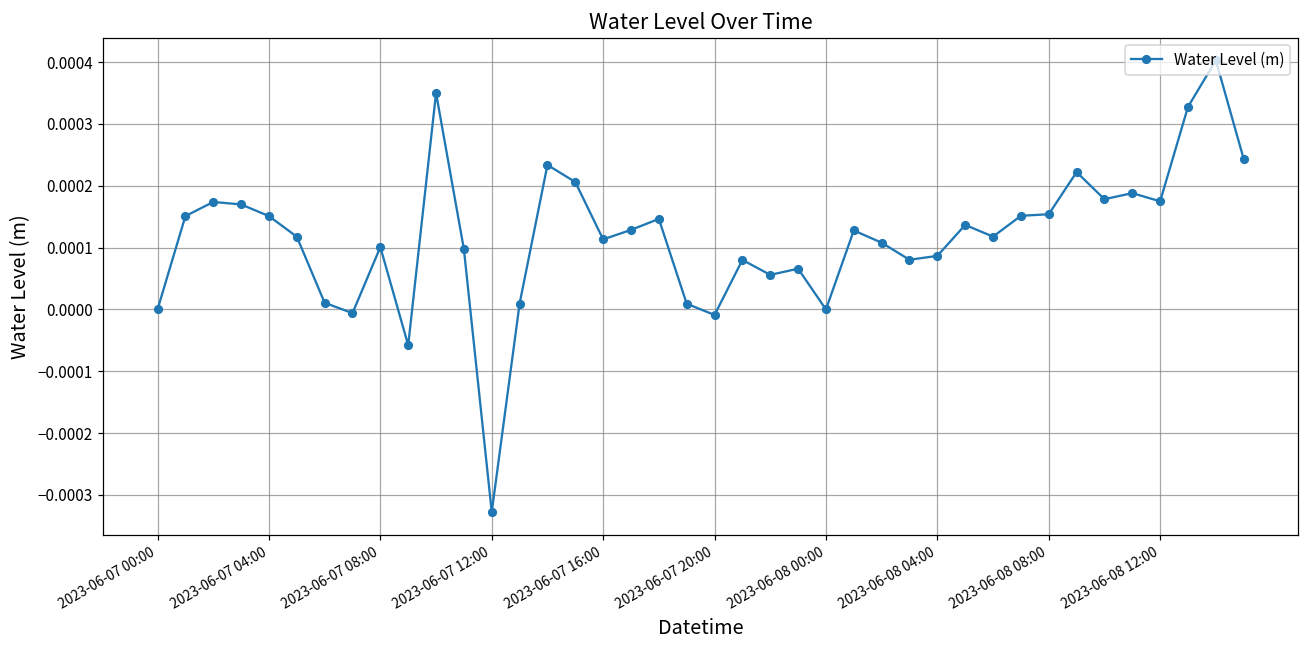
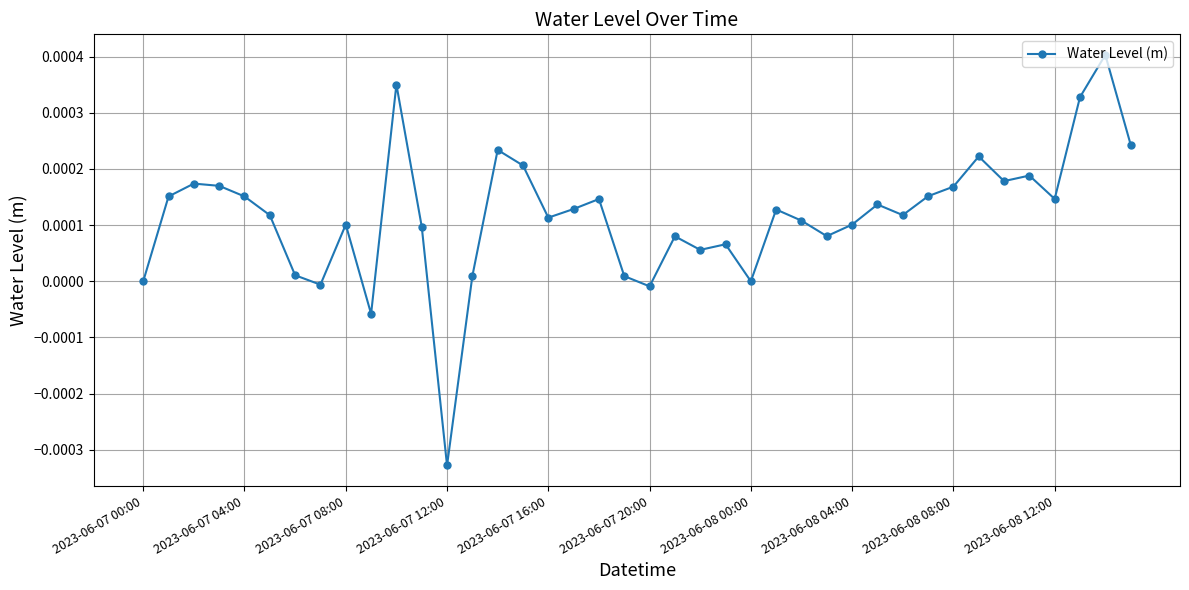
  {
    "2023-06-07 00:00": 0.00000,
    "2023-06-07 04:00": 0.00015,
    "2023-06-07 08:00": 0.00010,
    "2023-06-07 12:00": -0.00033,
    "2023-06-07 16:00": 0.00011,
    "2023-06-07 20:00": -0.00001,
    "2023-06-08 00:00": 0.00000,
-   "2023-06-08 04:00": 0.00009,
-   "2023-06-08 08:00": 0.00015,
-   "2023-06-08 12:00": 0.00017
+   "2023-06-08 04:00": 0.00010,
+   "2023-06-08 08:00": 0.00017,
+   "2023-06-08 12:00": 0.00015
  }
